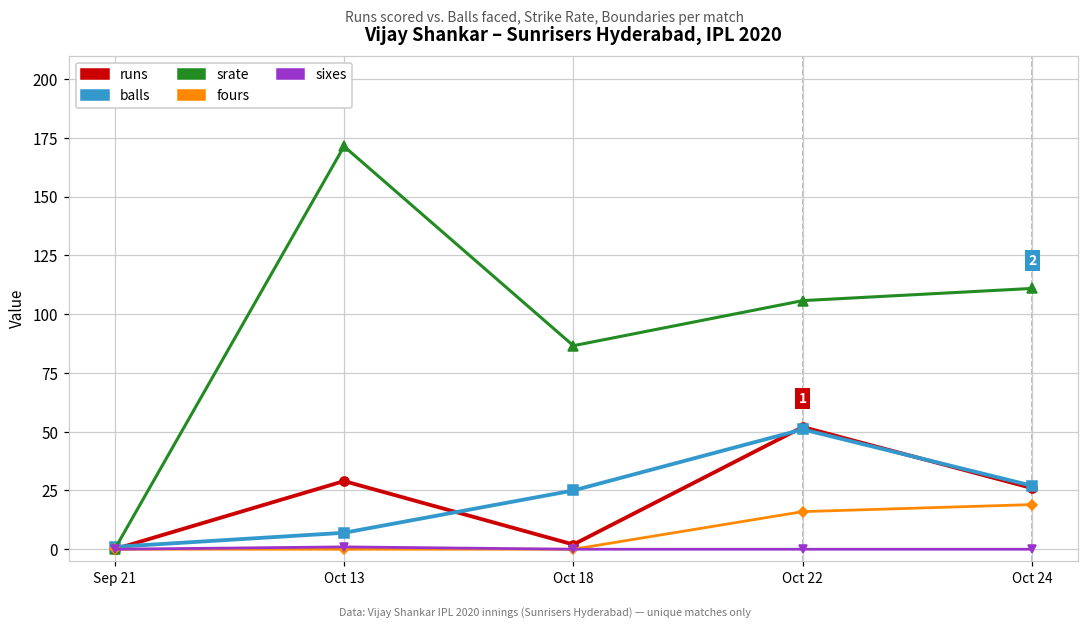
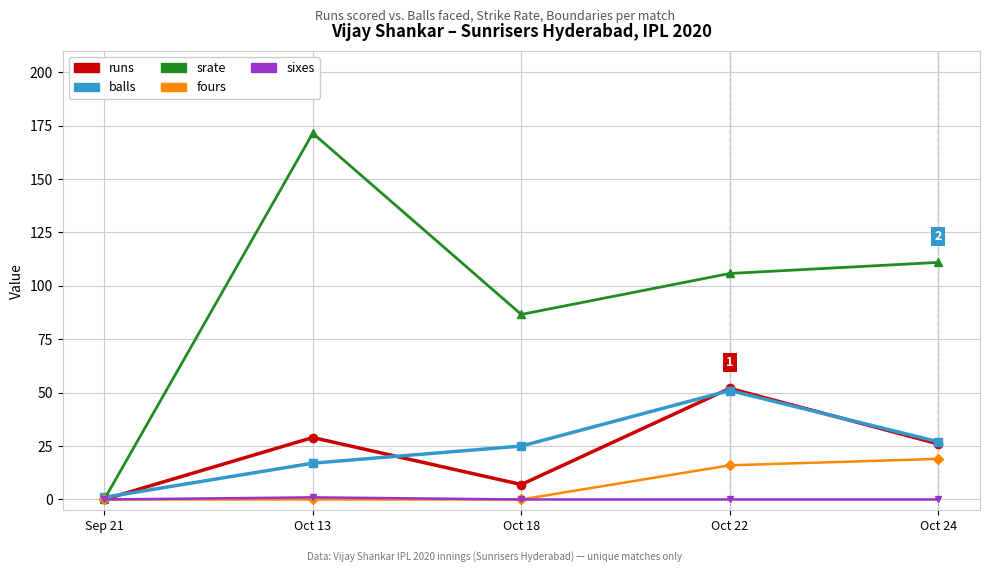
  {
    "runs": {
      "Oct 13": 29,
-     "Oct 18": 2
+     "Oct 18": 7
    },
    "balls": {
-     "Oct 13": 7,
+     "Oct 13": 17,
      "Oct 18": 25
    },
    "srate": {
      "Oct 13": 171,
      "Oct 18": 87,
      "Oct 22": 106
    },
    "fours": {
      "Oct 22": 16,
      "Oct 24": 19
    },
    "sixes": {
      "Oct 22": 0,
      "Oct 24": 0
    }
  }
